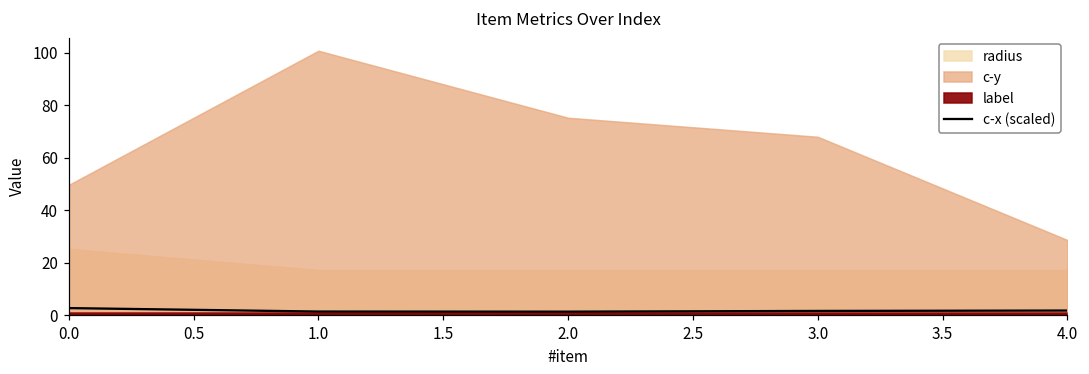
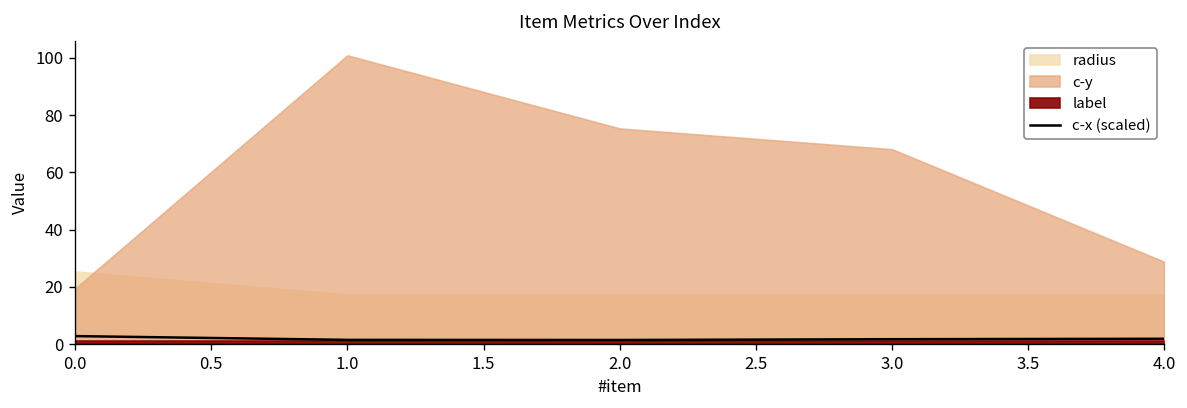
  {
    "c-x (scaled)": {
      "0.0": 3
    },
    "radius": {
      "0.0": 25,
      "1.0": 17,
      "2.0": 17,
      "3.0": 17,
      "4.0": 17
    },
    "c-y": {
-     "0.0": 50,
+     "0.0": 19,
      "1.0": 101,
      "2.0": 75,
      "3.0": 68,
      "4.0": 29
    }
  }
